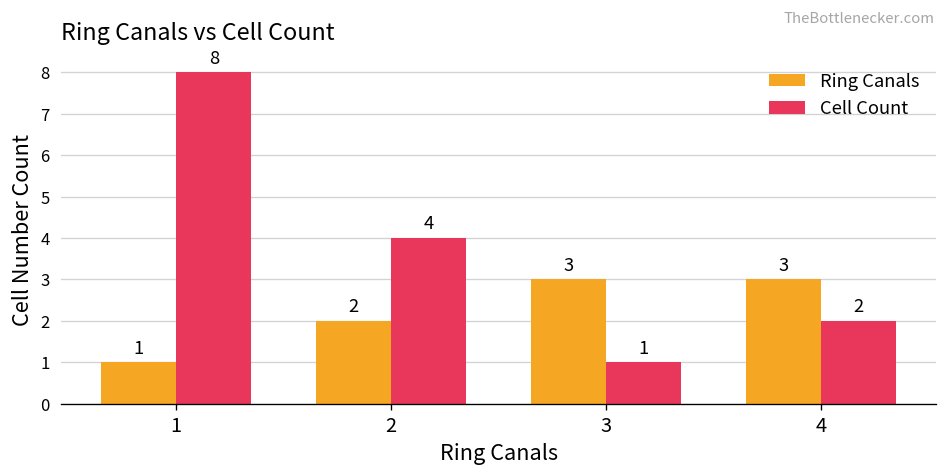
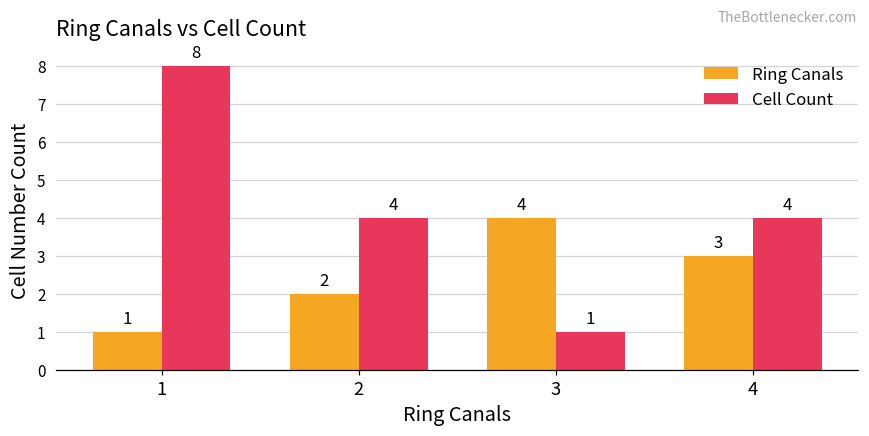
  {
    "Ring Canals": {
      "1": 1,
      "2": 2,
-     "3": 3,
+     "3": 4,
      "4": 3
    },
    "Cell Count": {
      "1": 8,
      "2": 4,
      "3": 1,
-     "4": 2
+     "4": 4
    }
  }
